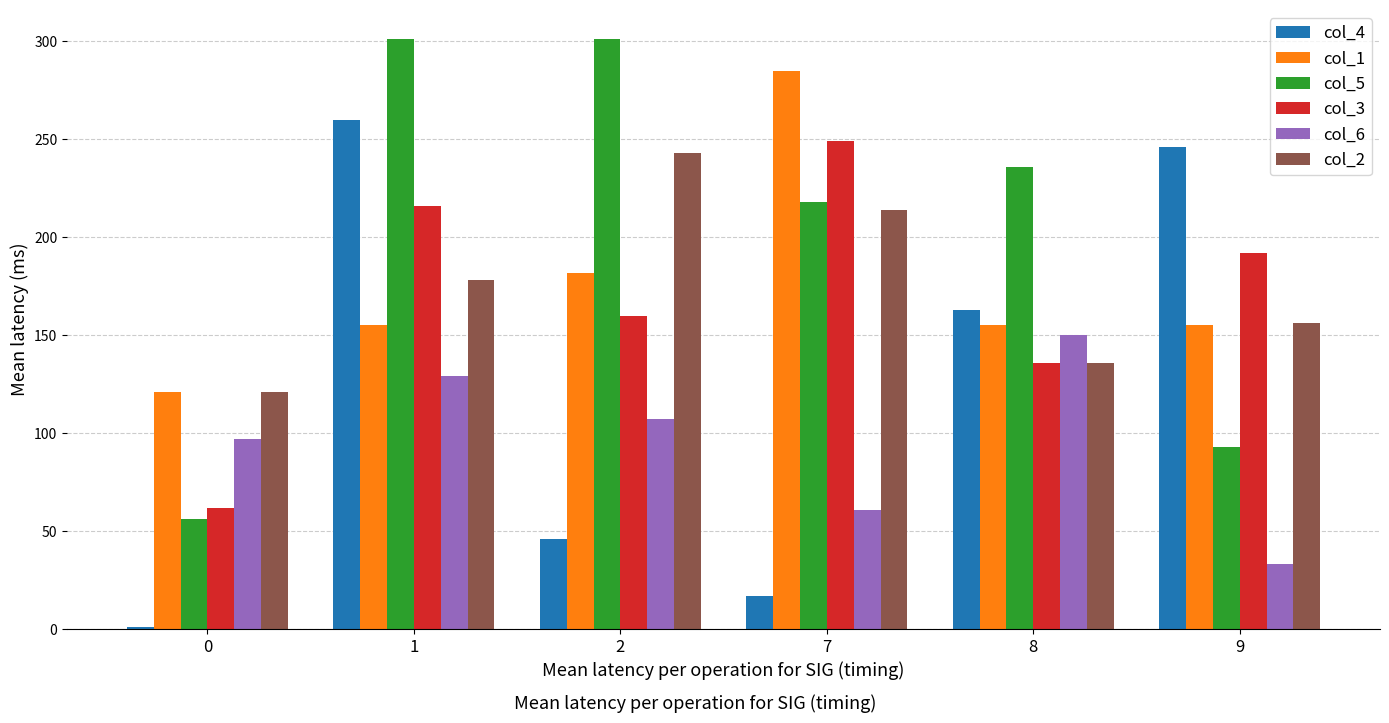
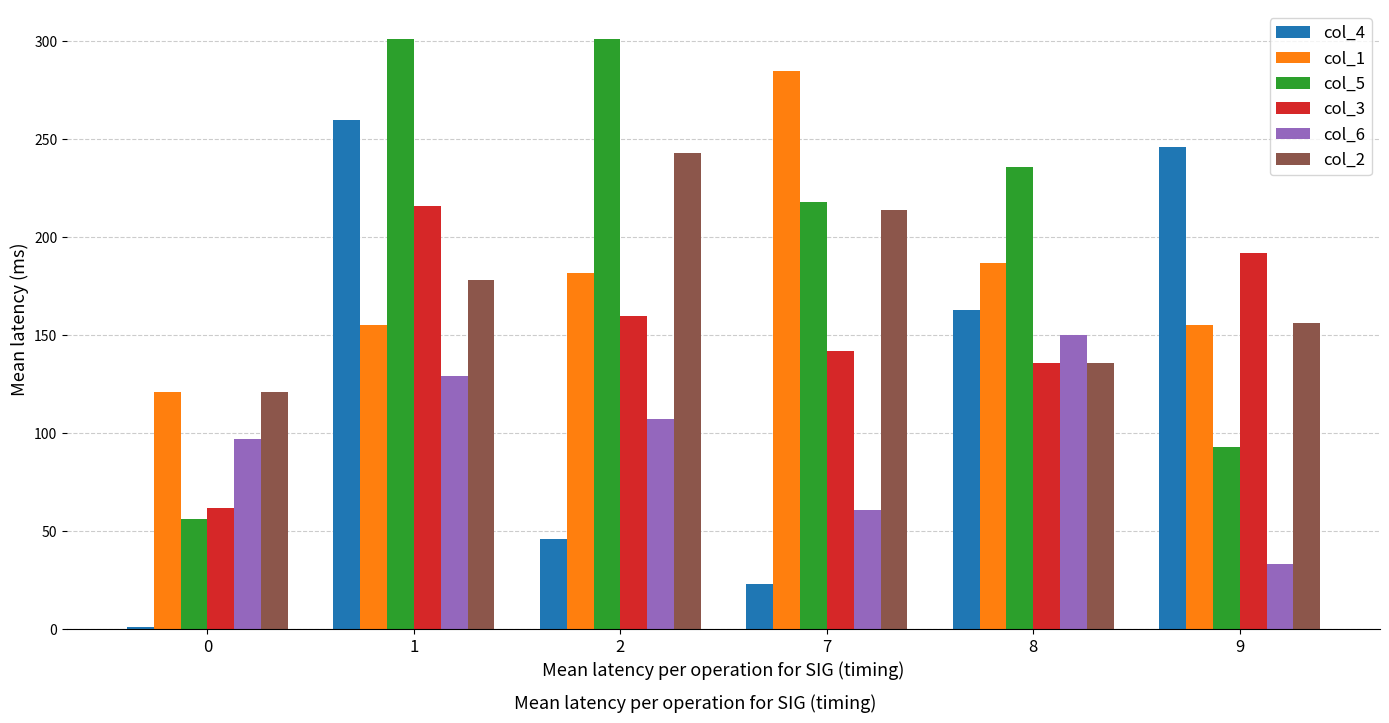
  {
    "col_4": {
      "1": 260,
      "2": 46,
-     "7": 17,
+     "7": 23,
      "8": 163,
      "9": 246
    },
    "col_1": {
      "0": 121,
      "1": 155,
      "2": 182,
      "7": 285,
-     "8": 155,
+     "8": 187,
      "9": 155
    },
    "col_5": {
      "0": 56,
      "1": 301,
      "2": 301,
      "7": 218,
      "8": 236,
      "9": 93
    },
    "col_3": {
      "0": 62,
      "1": 216,
      "2": 160,
-     "7": 249,
+     "7": 142,
      "8": 136,
      "9": 192
    },
    "col_6": {
      "0": 97,
      "1": 129,
      "2": 107,
      "7": 61,
      "8": 150,
      "9": 33
    },
    "col_2": {
      "0": 121,
      "1": 178,
      "2": 243,
      "7": 214,
      "8": 136,
      "9": 156
    }
  }
